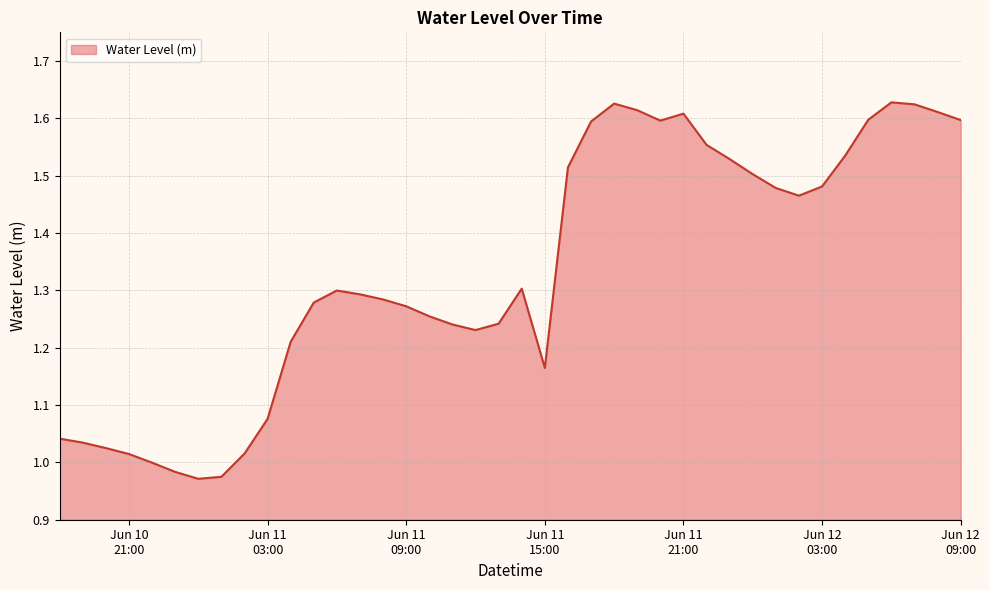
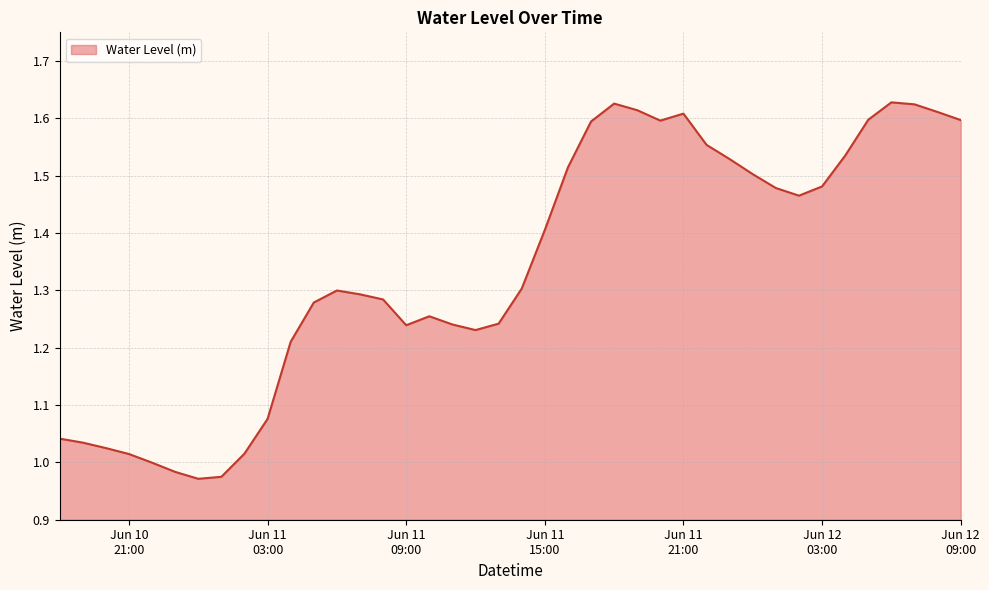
  {
    "Jun 10 21:00": 1.01,
    "Jun 11 03:00": 1.08,
-   "Jun 11 09:00": 1.27,
-   "Jun 11 15:00": 1.16,
+   "Jun 11 09:00": 1.24,
+   "Jun 11 15:00": 1.41,
    "Jun 11 21:00": 1.61,
    "Jun 12 03:00": 1.48,
    "Jun 12 09:00": 1.60
  }
